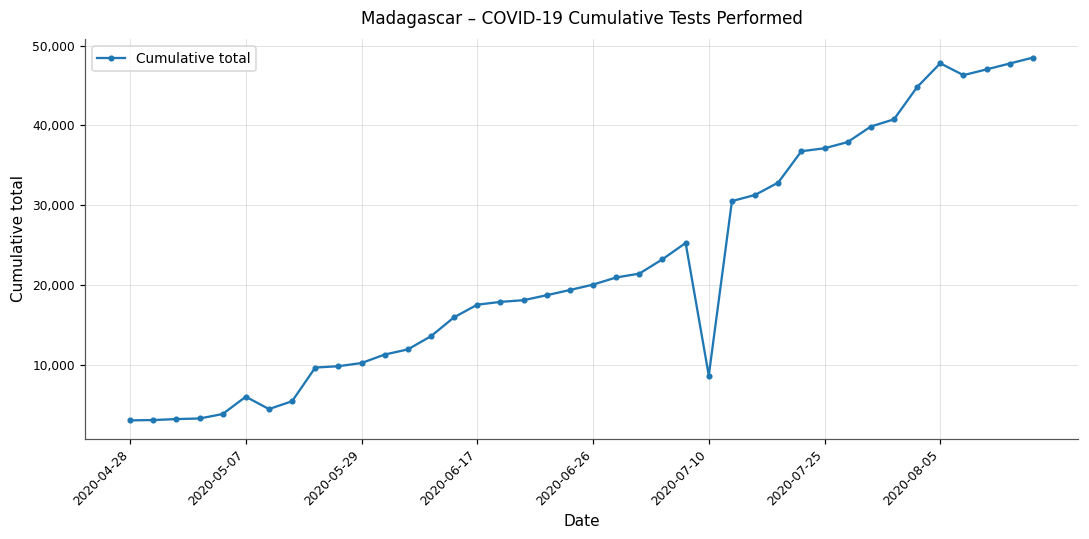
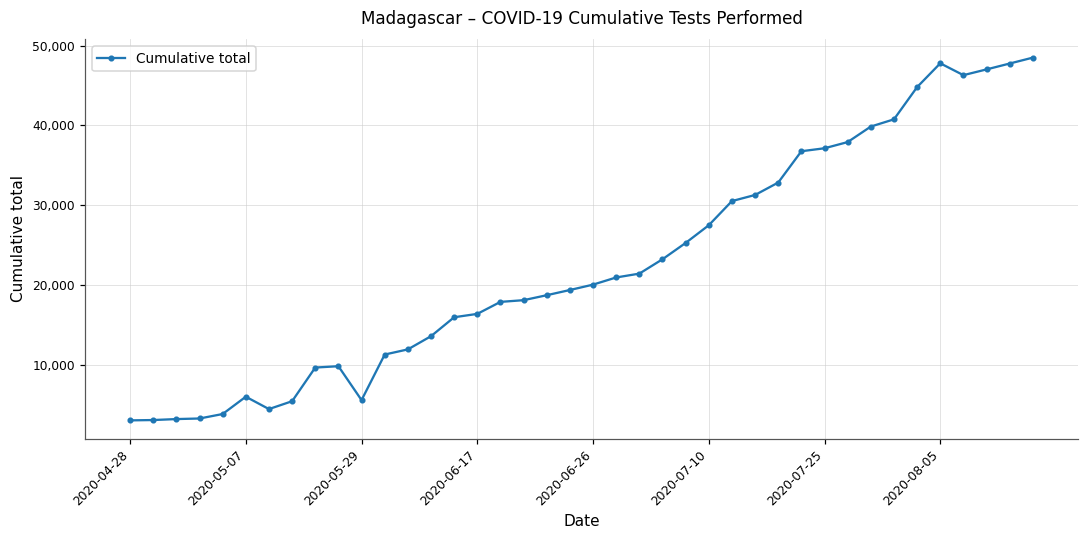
  {
    "2020-04-28": "3,000",
    "2020-05-07": "6,000",
-   "2020-05-29": "10,000",
-   "2020-06-17": "18,000",
+   "2020-05-29": "6,000",
+   "2020-06-17": "16,000",
    "2020-06-26": "20,000",
-   "2020-07-10": "9,000",
+   "2020-07-10": "28,000",
    "2020-07-25": "37,000",
    "2020-08-05": "48,000"
  }
